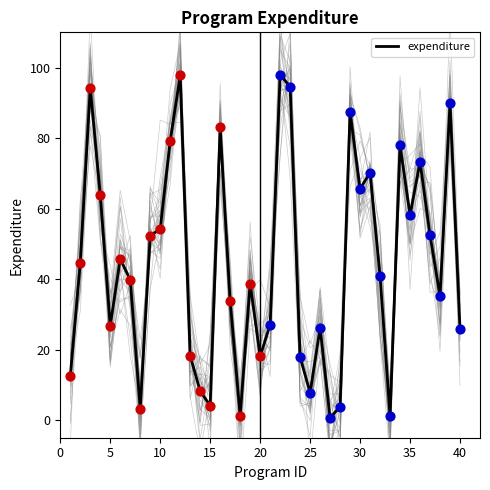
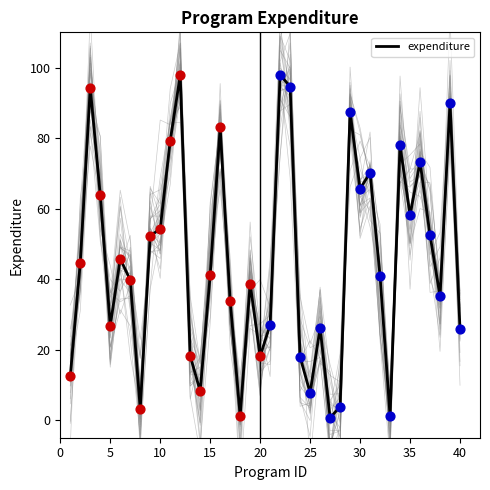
  {
    "expenditure": {
-     "15": 4
+     "15": 41
    }
  }
